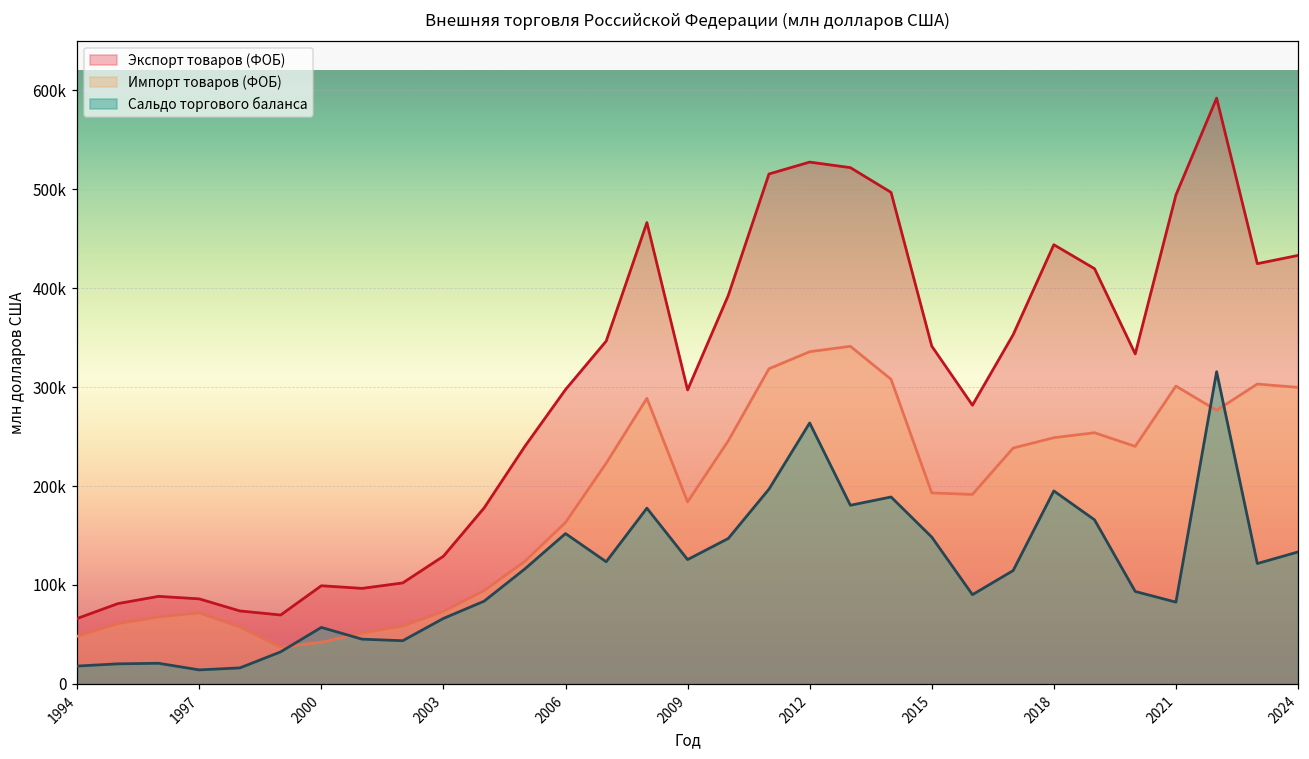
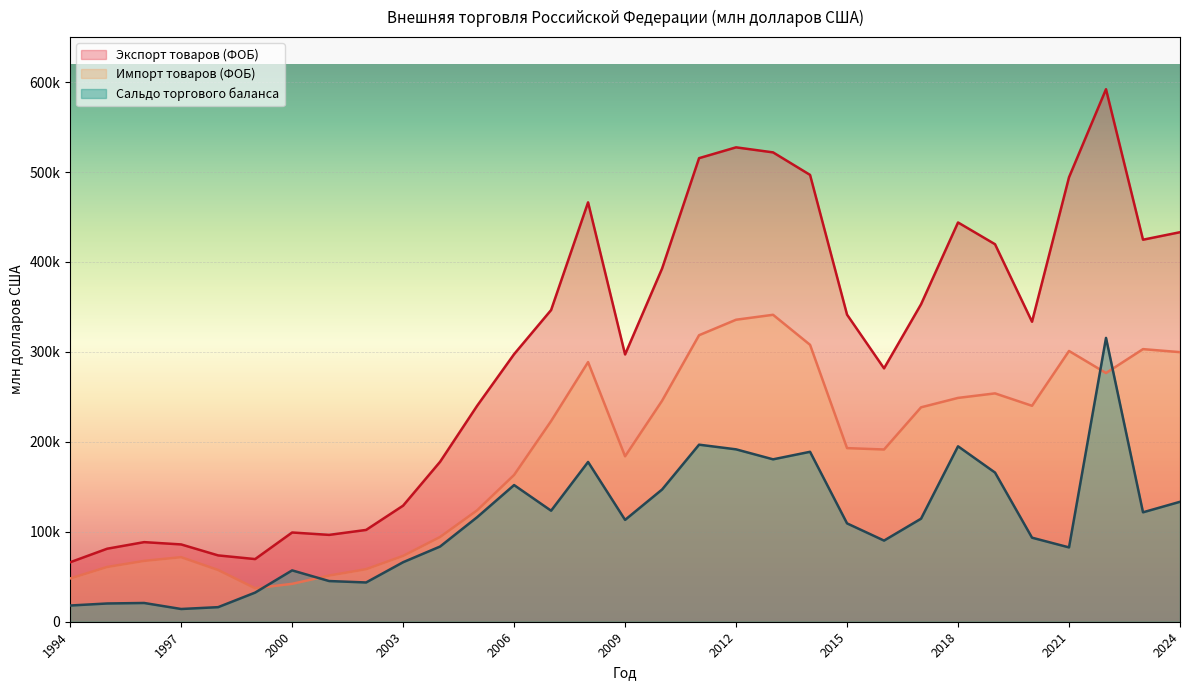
  {
    "Сальдо торгового баланса": {
      "1994": 20000,
      "1997": 10000,
      "2000": 60000,
      "2003": 70000,
      "2006": 150000,
-     "2009": 130000,
-     "2012": 260000,
-     "2015": 150000,
+     "2009": 110000,
+     "2012": 190000,
+     "2015": 110000,
      "2018": 200000,
      "2021": 80000,
      "2024": 130000
    }
  }
